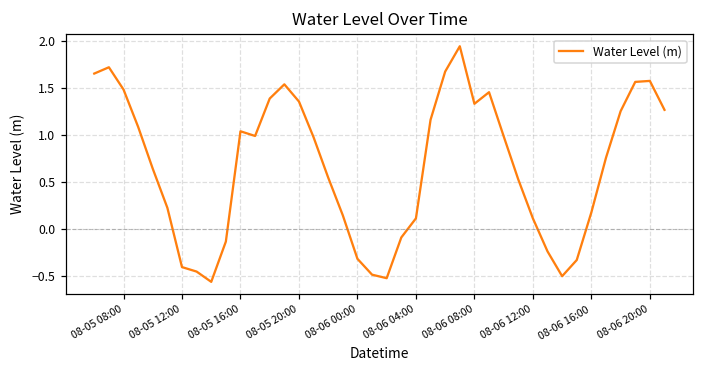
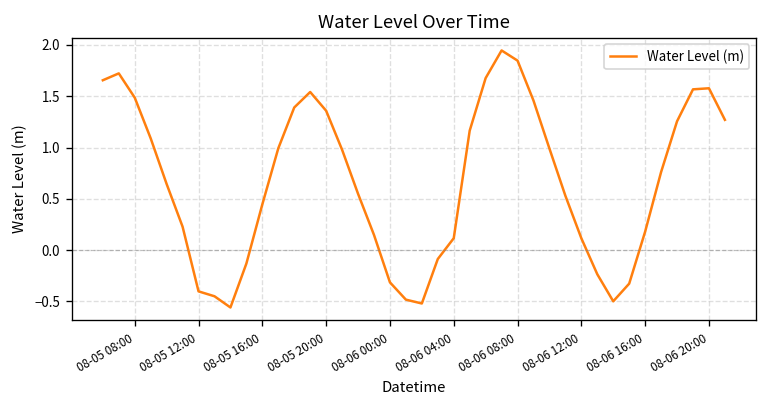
  {
    "08-05 08:00": 1.5,
    "08-05 12:00": -0.4,
-   "08-05 16:00": 1.0,
+   "08-05 16:00": 0.4,
    "08-05 20:00": 1.4,
    "08-06 00:00": -0.3,
    "08-06 04:00": 0.1,
-   "08-06 08:00": 1.3,
+   "08-06 08:00": 1.8,
    "08-06 12:00": 0.1,
    "08-06 16:00": 0.2,
    "08-06 20:00": 1.6
  }
